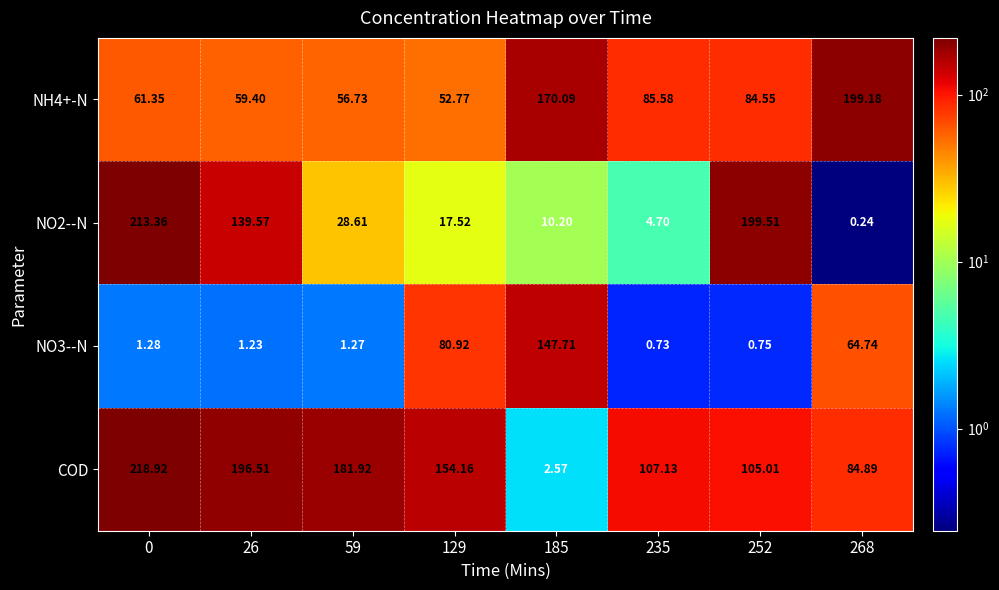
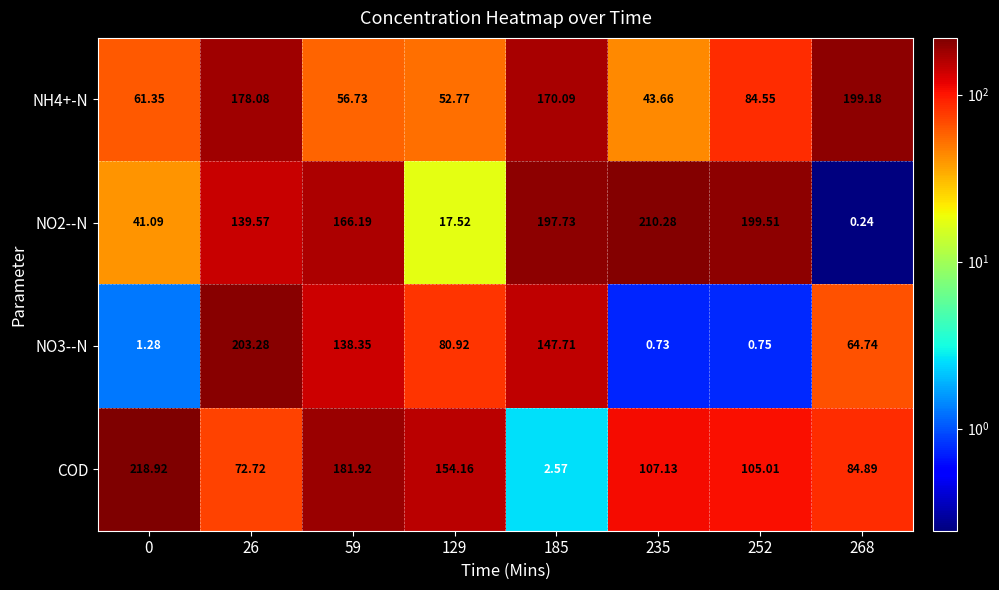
  {
    "NH4+-N": {
      "0": 61.35,
-     "26": 59.40,
+     "26": 178.08,
      "59": 56.73,
      "129": 52.77,
      "185": 170.09,
-     "235": 85.58,
+     "235": 43.66,
      "252": 84.55,
      "268": 199.18
    },
    "NO2--N": {
-     "0": 213.36,
+     "0": 41.09,
      "26": 139.57,
-     "59": 28.61,
+     "59": 166.19,
      "129": 17.52,
-     "185": 10.20,
-     "235": 4.70,
+     "185": 197.73,
+     "235": 210.28,
      "252": 199.51,
      "268": 0.24
    },
    "NO3--N": {
      "0": 1.28,
-     "26": 1.23,
-     "59": 1.27,
+     "26": 203.28,
+     "59": 138.35,
      "129": 80.92,
      "185": 147.71,
      "235": 0.73,
      "252": 0.75,
      "268": 64.74
    },
    "COD": {
      "0": 218.92,
-     "26": 196.51,
+     "26": 72.72,
      "59": 181.92,
      "129": 154.16,
      "185": 2.57,
      "235": 107.13,
      "252": 105.01,
      "268": 84.89
    }
  }
